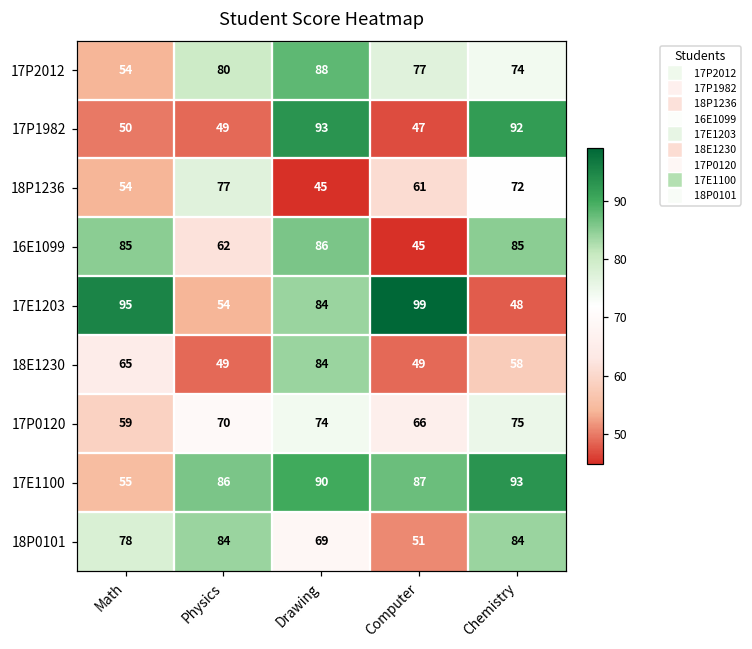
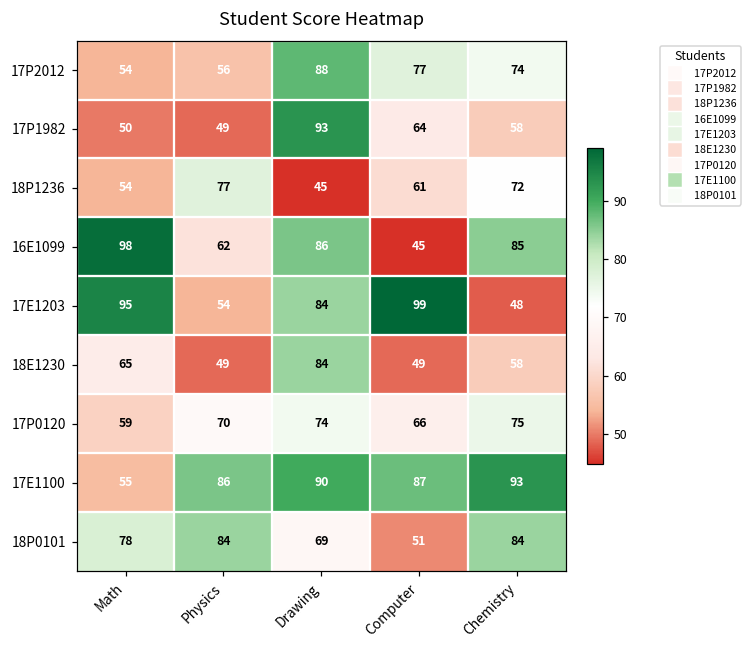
  {
    "17P2012": {
      "Math": 54,
-     "Physics": 80,
+     "Physics": 56,
      "Drawing": 88,
      "Computer": 77,
      "Chemistry": 74
    },
    "17P1982": {
      "Math": 50,
      "Physics": 49,
      "Drawing": 93,
-     "Computer": 47,
-     "Chemistry": 92
+     "Computer": 64,
+     "Chemistry": 58
    },
    "18P1236": {
      "Math": 54,
      "Physics": 77,
      "Drawing": 45,
      "Computer": 61,
      "Chemistry": 72
    },
    "16E1099": {
-     "Math": 85,
+     "Math": 98,
      "Physics": 62,
      "Drawing": 86,
      "Computer": 45,
      "Chemistry": 85
    },
    "17E1203": {
      "Math": 95,
      "Physics": 54,
      "Drawing": 84,
      "Computer": 99,
      "Chemistry": 48
    },
    "18E1230": {
      "Math": 65,
      "Physics": 49,
      "Drawing": 84,
      "Computer": 49,
      "Chemistry": 58
    },
    "17P0120": {
      "Math": 59,
      "Physics": 70,
      "Drawing": 74,
      "Computer": 66,
      "Chemistry": 75
    },
    "17E1100": {
      "Math": 55,
      "Physics": 86,
      "Drawing": 90,
      "Computer": 87,
      "Chemistry": 93
    },
    "18P0101": {
      "Math": 78,
      "Physics": 84,
      "Drawing": 69,
      "Computer": 51,
      "Chemistry": 84
    }
  }
